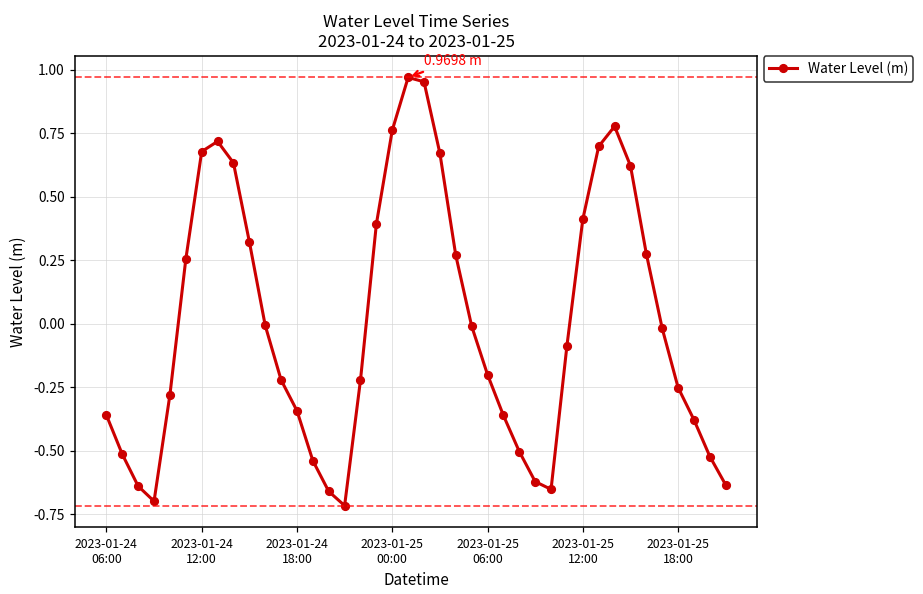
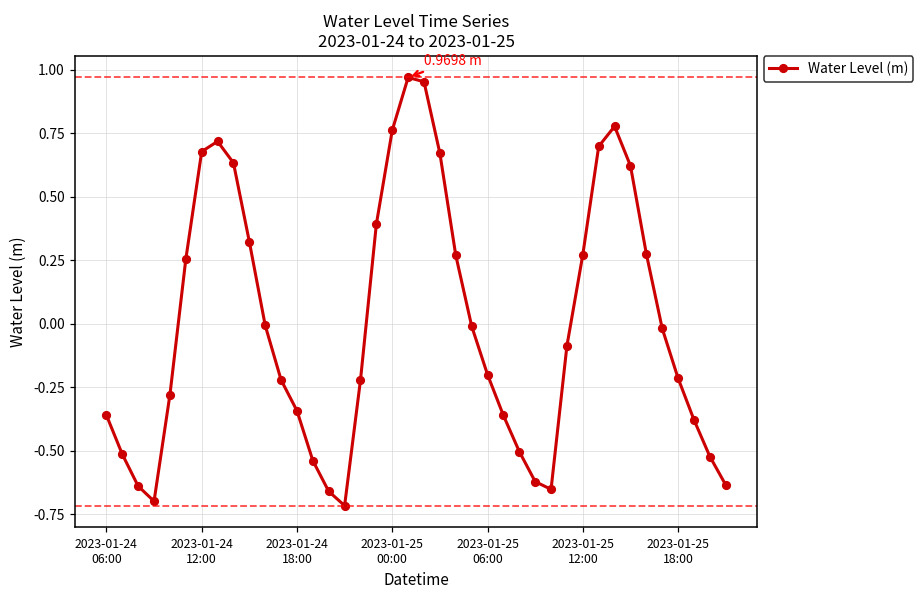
  {
    "2023-01-24 06:00": -0.36,
    "2023-01-24 12:00": 0.68,
    "2023-01-24 18:00": -0.34,
    "2023-01-25 00:00": 0.76,
    "2023-01-25 06:00": -0.20,
-   "2023-01-25 12:00": 0.41,
-   "2023-01-25 18:00": -0.25
+   "2023-01-25 12:00": 0.27,
+   "2023-01-25 18:00": -0.21
  }
